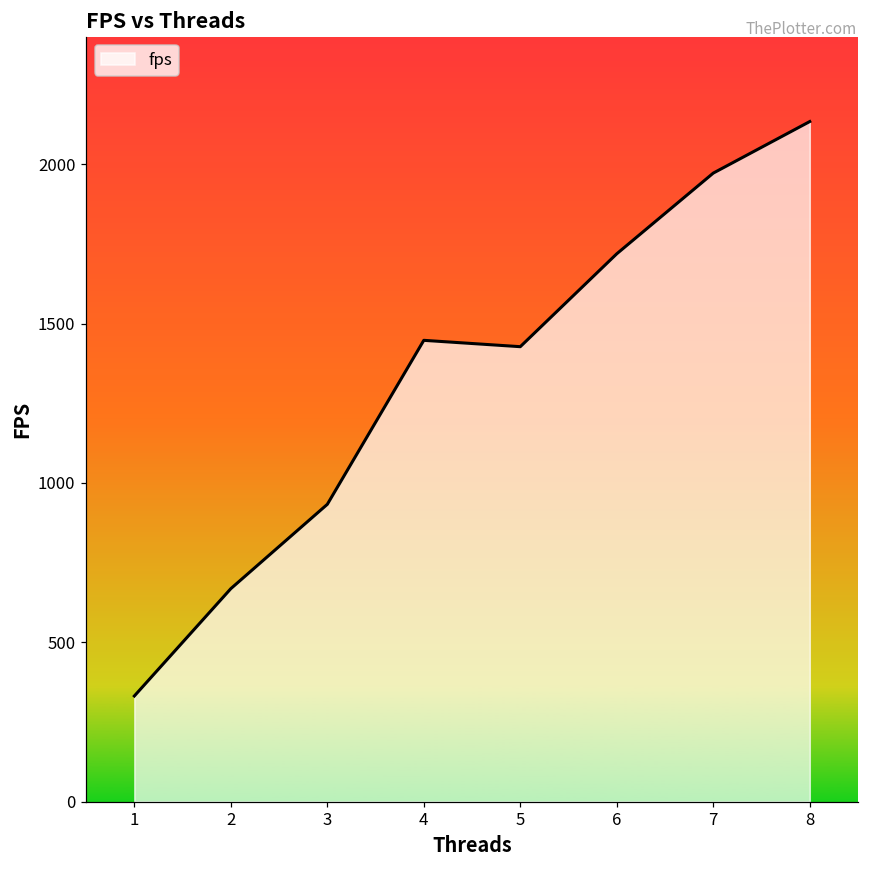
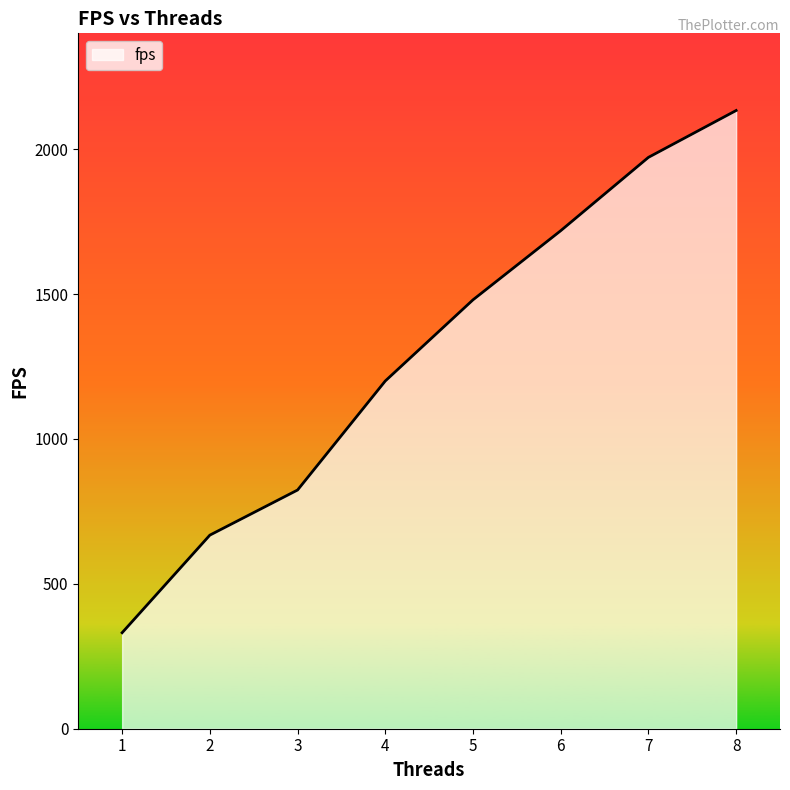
  {
    "1": 330,
    "2": 670,
-   "3": 930,
-   "4": 1450,
-   "5": 1430,
+   "3": 820,
+   "4": 1200,
+   "5": 1480,
    "6": 1720,
    "7": 1970,
    "8": 2130
  }
